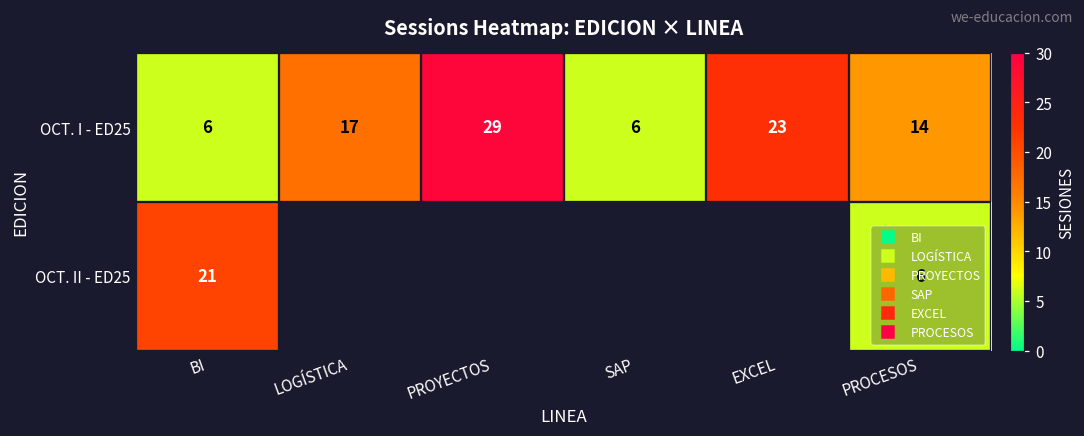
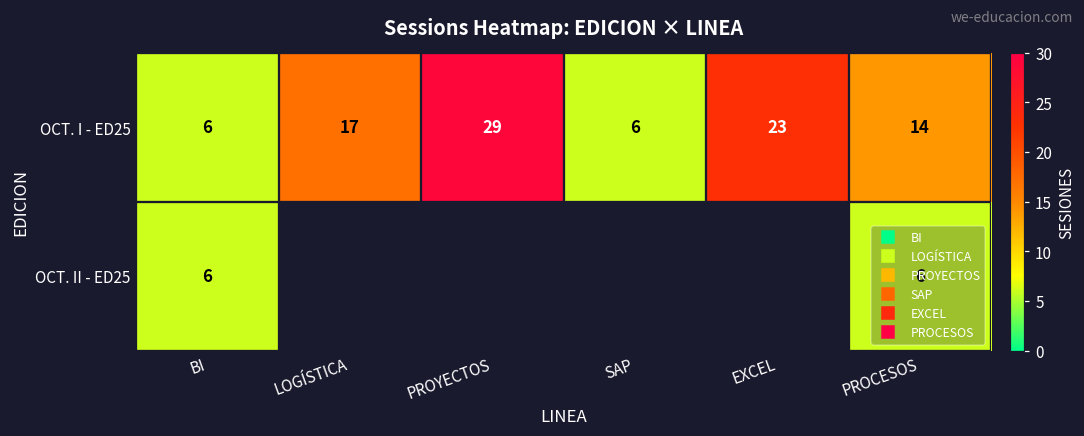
  {
    "OCT. I - ED25": {
      "BI": 6,
      "LOGÍSTICA": 17,
      "PROYECTOS": 29,
      "SAP": 6,
      "EXCEL": 23,
      "PROCESOS": 14
    },
    "OCT. II - ED25": {
-     "BI": 21
+     "BI": 6
    }
  }
